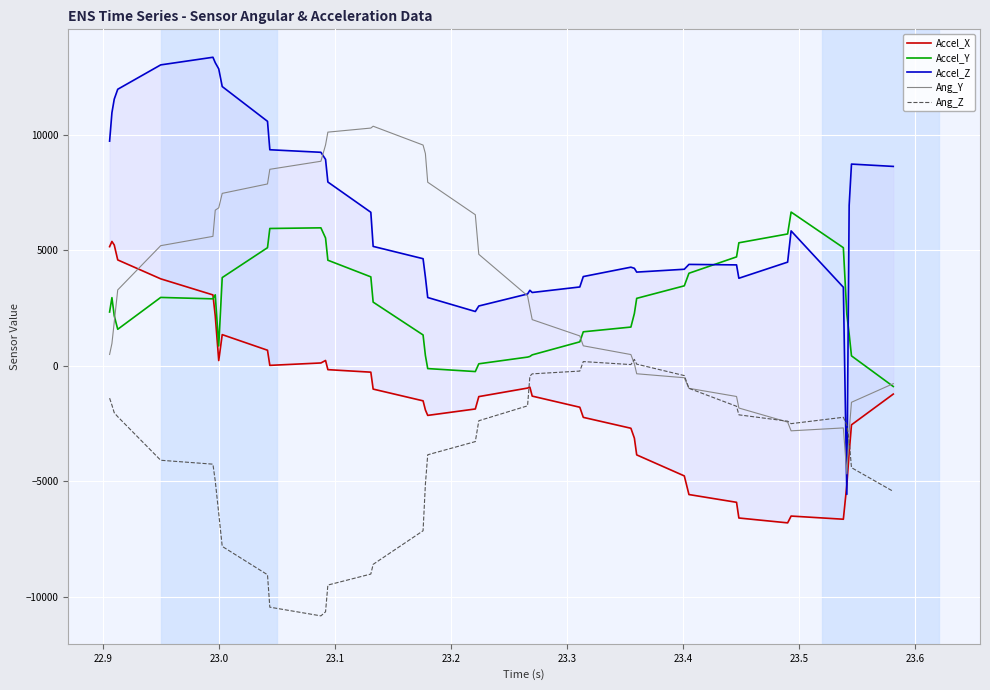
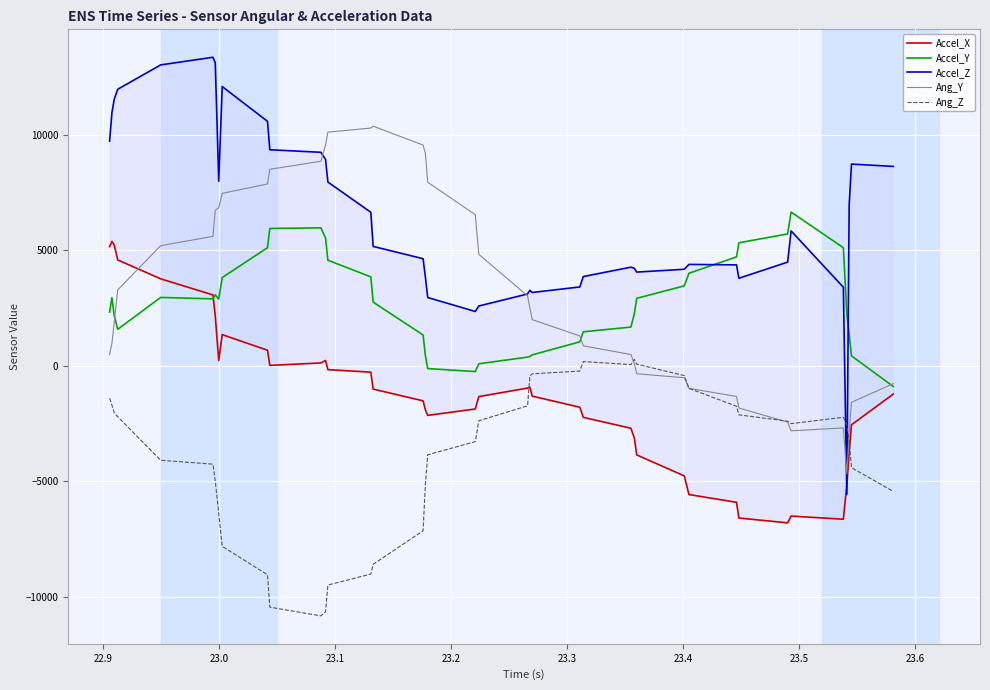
  {
    "Accel_X": {
      "23.0": 200
    },
    "Accel_Y": {
-     "23.0": 900
+     "23.0": 2900
    },
    "Accel_Z": {
-     "23.0": 12800
+     "23.0": 8000
    },
    "Ang_Y": {
      "23.0": 6800
    },
    "Ang_Z": {
      "23.0": -6400
    }
  }
